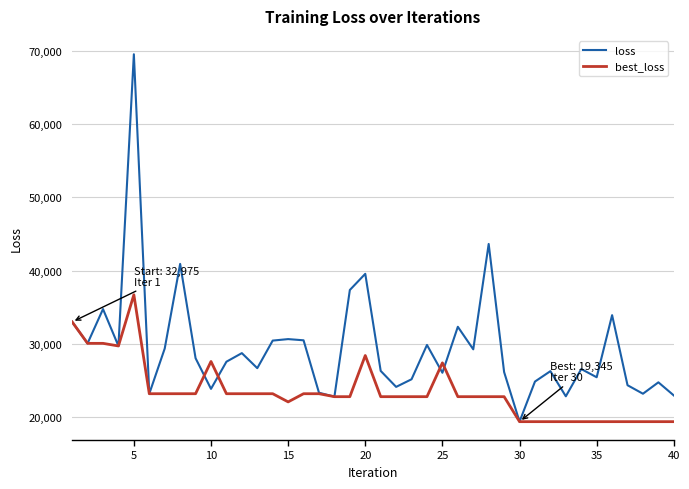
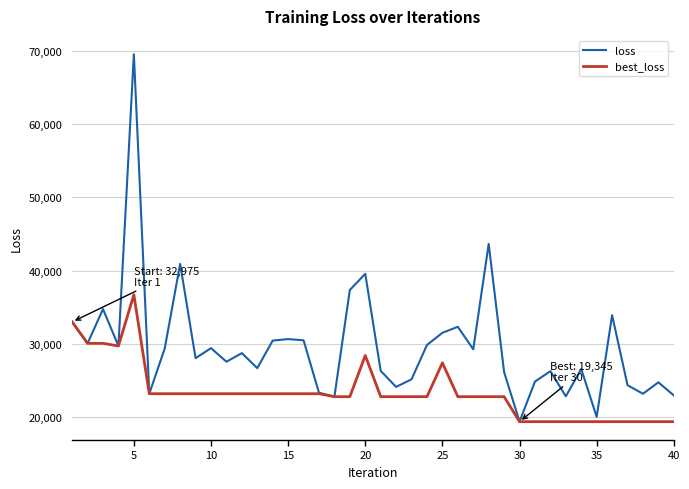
  {
    "loss": {
      "5": "70,000",
-     "10": "24,000",
+     "10": "29,000",
      "15": "31,000",
      "20": "40,000",
-     "25": "26,000",
-     "35": "25,000",
+     "25": "31,000",
+     "35": "20,000",
      "40": "23,000"
    },
    "best_loss": {
-     "10": "28,000",
-     "15": "22,000",
+     "10": "23,000",
+     "15": "23,000",
      "20": "28,000",
      "25": "27,000",
      "35": "19,000",
      "40": "19,000"
    }
  }
